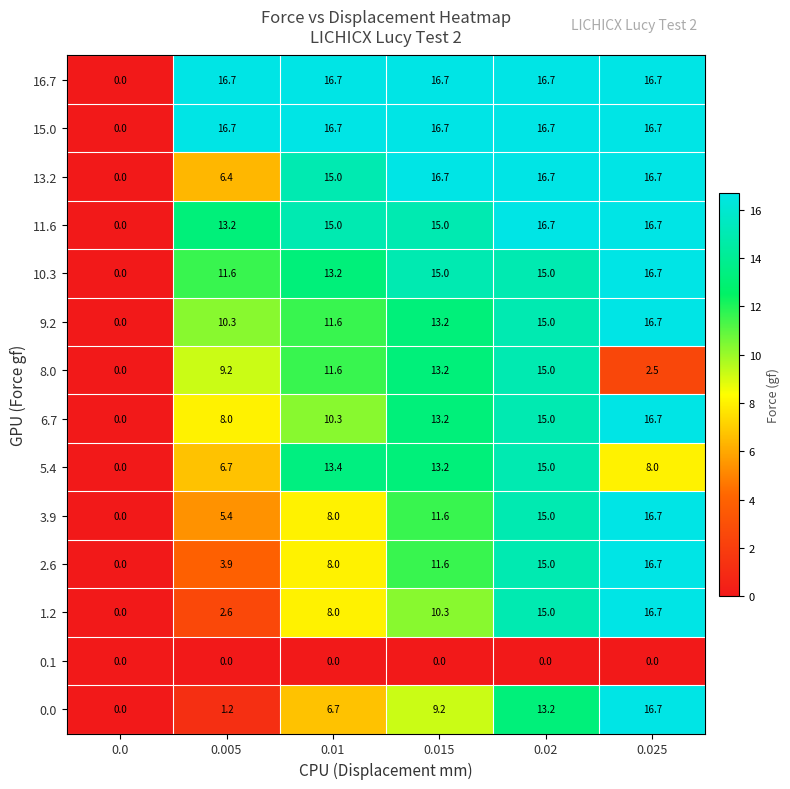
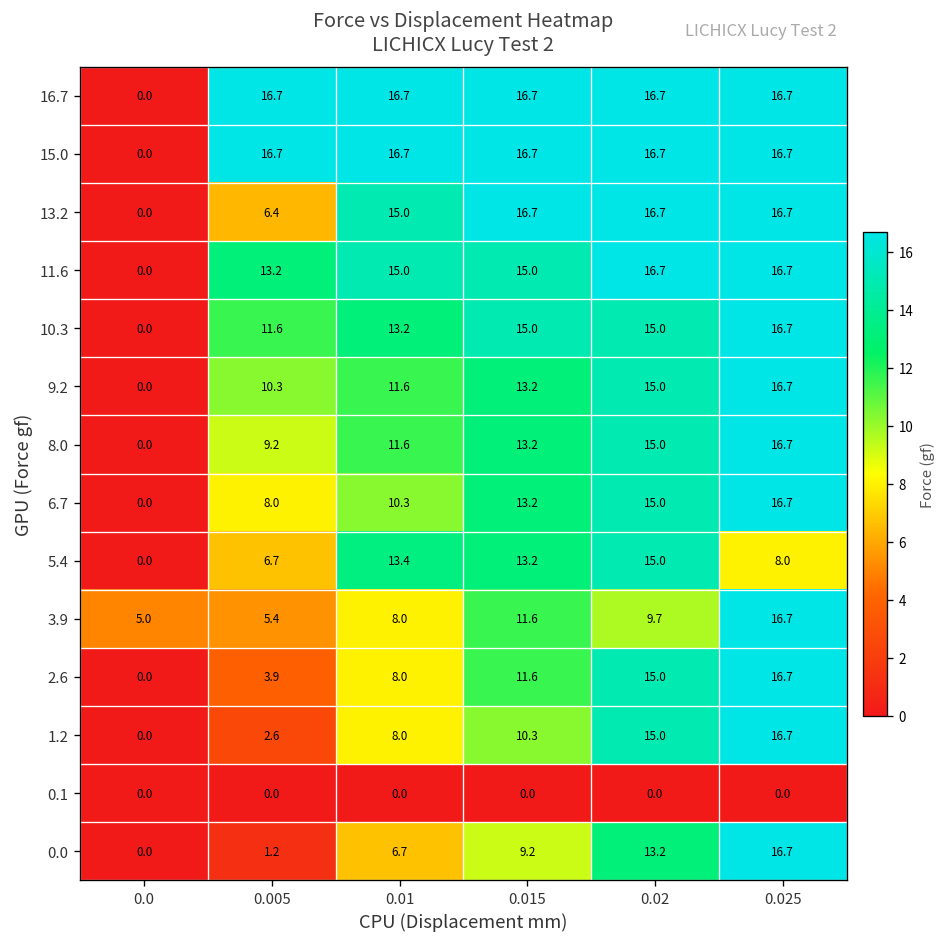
  {
    "16.7": {
      "0.0": 0.0,
      "0.005": 16.7,
      "0.01": 16.7,
      "0.015": 16.7,
      "0.02": 16.7,
      "0.025": 16.7
    },
    "15.0": {
      "0.0": 0.0,
      "0.005": 16.7,
      "0.01": 16.7,
      "0.015": 16.7,
      "0.02": 16.7,
      "0.025": 16.7
    },
    "13.2": {
      "0.0": 0.0,
      "0.005": 6.4,
      "0.01": 15.0,
      "0.015": 16.7,
      "0.02": 16.7,
      "0.025": 16.7
    },
    "11.6": {
      "0.0": 0.0,
      "0.005": 13.2,
      "0.01": 15.0,
      "0.015": 15.0,
      "0.02": 16.7,
      "0.025": 16.7
    },
    "10.3": {
      "0.0": 0.0,
      "0.005": 11.6,
      "0.01": 13.2,
      "0.015": 15.0,
      "0.02": 15.0,
      "0.025": 16.7
    },
    "9.2": {
      "0.0": 0.0,
      "0.005": 10.3,
      "0.01": 11.6,
      "0.015": 13.2,
      "0.02": 15.0,
      "0.025": 16.7
    },
    "8.0": {
      "0.0": 0.0,
      "0.005": 9.2,
      "0.01": 11.6,
      "0.015": 13.2,
      "0.02": 15.0,
-     "0.025": 2.5
+     "0.025": 16.7
    },
    "6.7": {
      "0.0": 0.0,
      "0.005": 8.0,
      "0.01": 10.3,
      "0.015": 13.2,
      "0.02": 15.0,
      "0.025": 16.7
    },
    "5.4": {
      "0.0": 0.0,
      "0.005": 6.7,
      "0.01": 13.4,
      "0.015": 13.2,
      "0.02": 15.0,
      "0.025": 8.0
    },
    "3.9": {
-     "0.0": 0.0,
+     "0.0": 5.0,
      "0.005": 5.4,
      "0.01": 8.0,
      "0.015": 11.6,
-     "0.02": 15.0,
+     "0.02": 9.7,
      "0.025": 16.7
    },
    "2.6": {
      "0.0": 0.0,
      "0.005": 3.9,
      "0.01": 8.0,
      "0.015": 11.6,
      "0.02": 15.0,
      "0.025": 16.7
    },
    "1.2": {
      "0.0": 0.0,
      "0.005": 2.6,
      "0.01": 8.0,
      "0.015": 10.3,
      "0.02": 15.0,
      "0.025": 16.7
    },
    "0.1": {
      "0.0": 0.0,
      "0.005": 0.0,
      "0.01": 0.0,
      "0.015": 0.0,
      "0.02": 0.0,
      "0.025": 0.0
    },
    "0.0": {
      "0.0": 0.0,
      "0.005": 1.2,
      "0.01": 6.7,
      "0.015": 9.2,
      "0.02": 13.2,
      "0.025": 16.7
    }
  }
